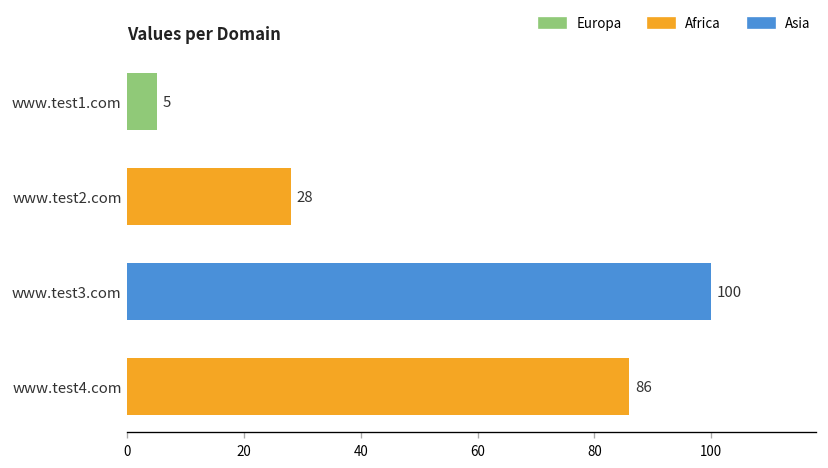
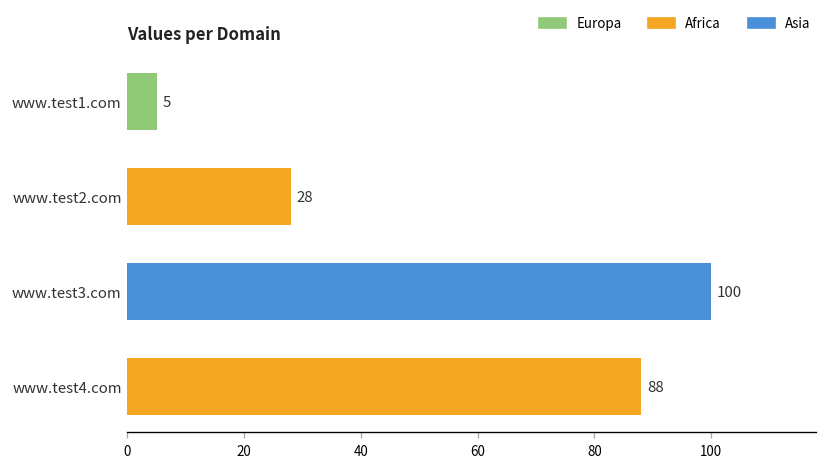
  {
    "www.test1.com": 5,
    "www.test2.com": 28,
    "www.test3.com": 100,
-   "www.test4.com": 86
+   "www.test4.com": 88
  }
